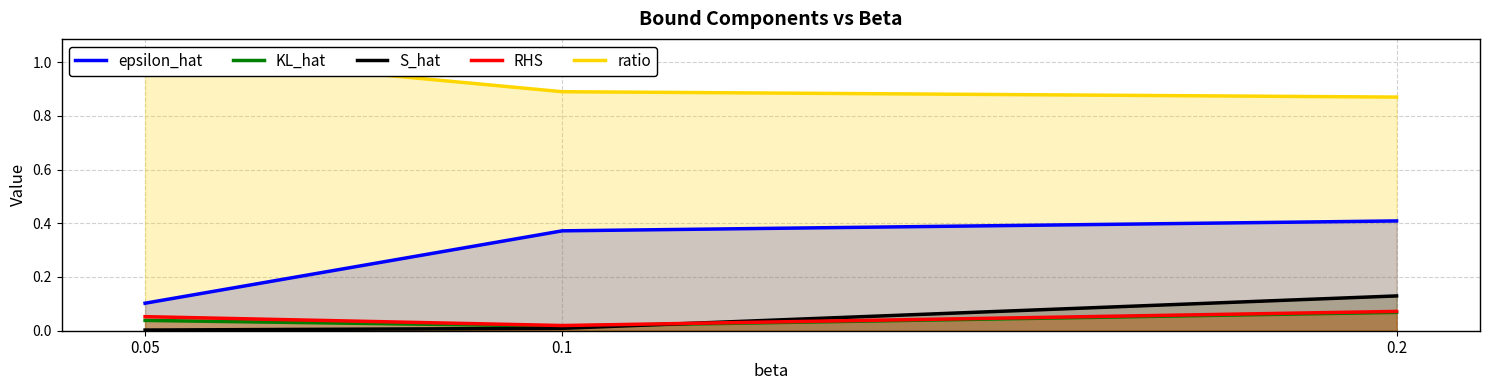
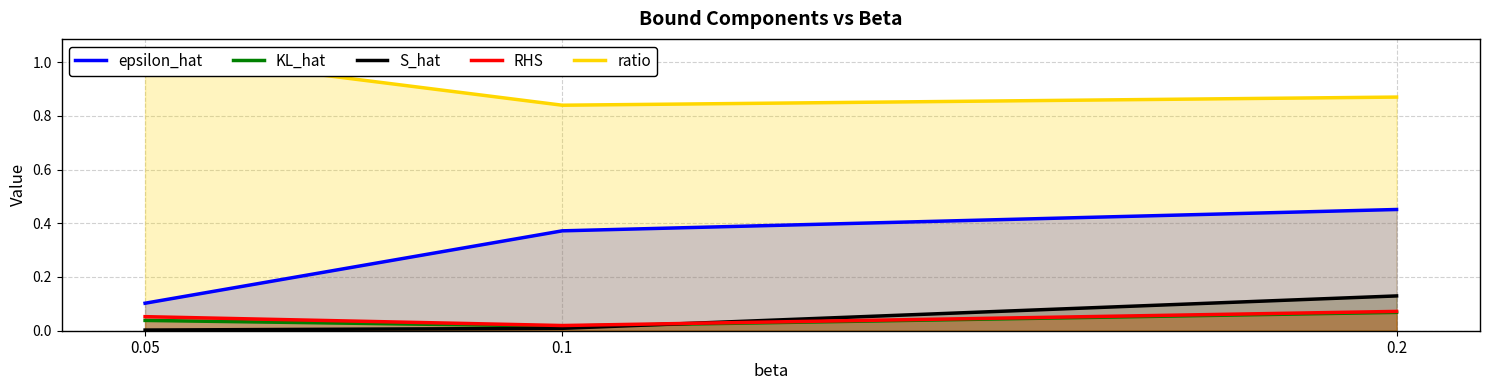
  {
    "epsilon_hat": {
      "0.05": 0.10,
      "0.1": 0.37,
-     "0.2": 0.41
+     "0.2": 0.45
    },
    "KL_hat": {
      "0.05": 0.04
    },
    "S_hat": {
      "0.05": 0.00,
      "0.2": 0.13
    },
    "RHS": {
      "0.05": 0.05
    },
    "ratio": {
-     "0.1": 0.89,
+     "0.1": 0.84,
      "0.2": 0.87
    }
  }
